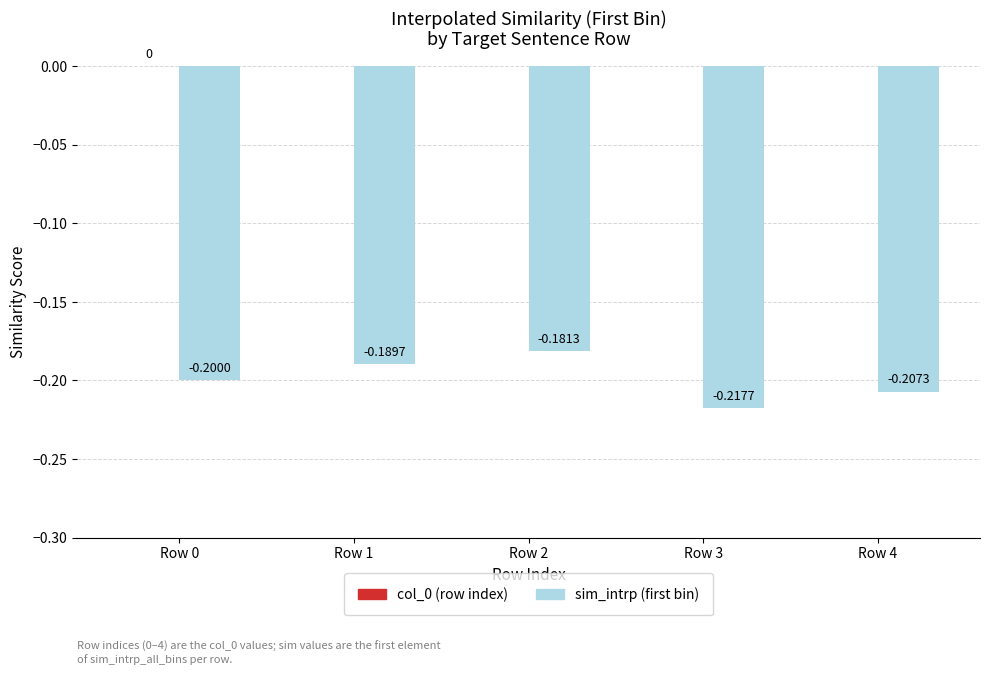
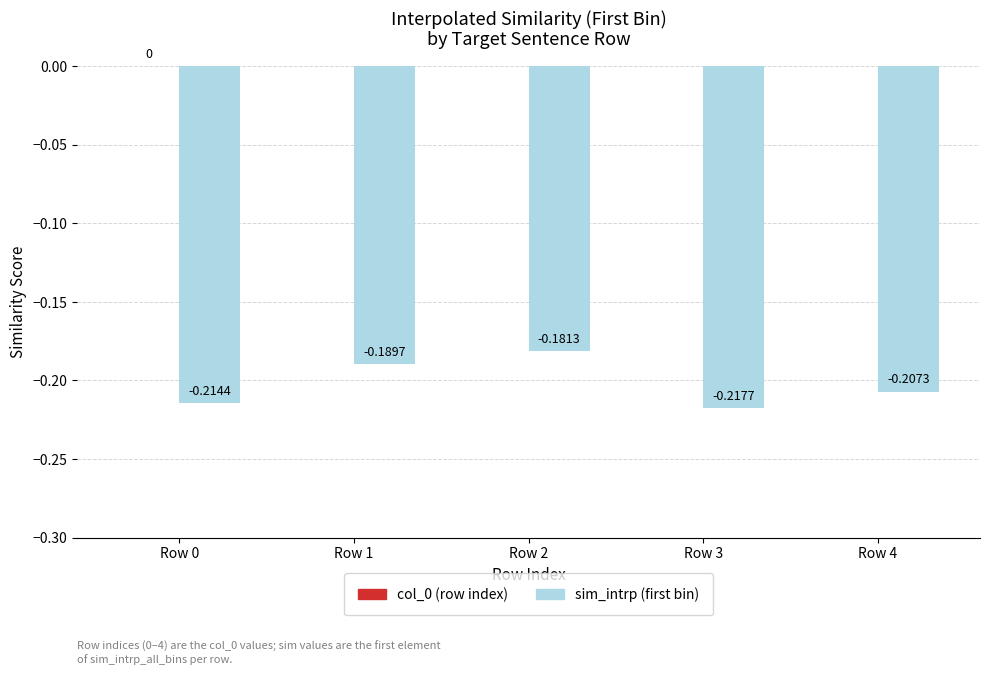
  {
    "col_0 (row index)": {
      "Row 0": 0
    },
    "sim_intrp (first bin)": {
-     "Row 0": -0.2000,
+     "Row 0": -0.2144,
      "Row 1": -0.1897,
      "Row 2": -0.1813,
      "Row 3": -0.2177,
      "Row 4": -0.2073
    }
  }
